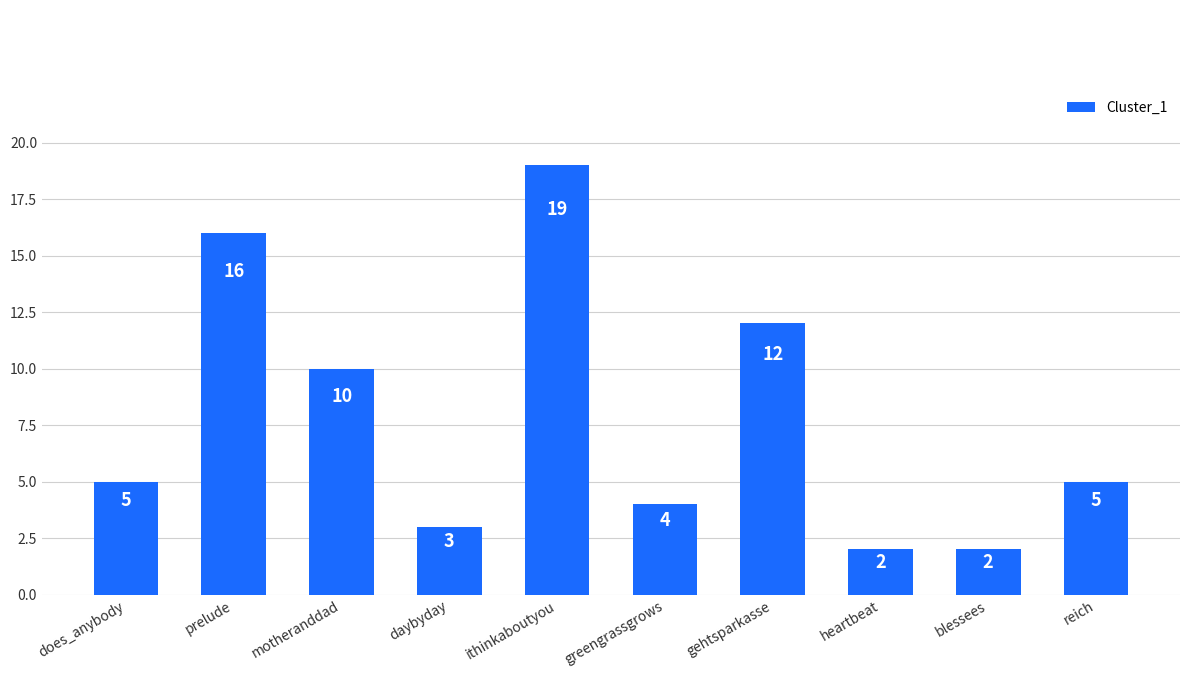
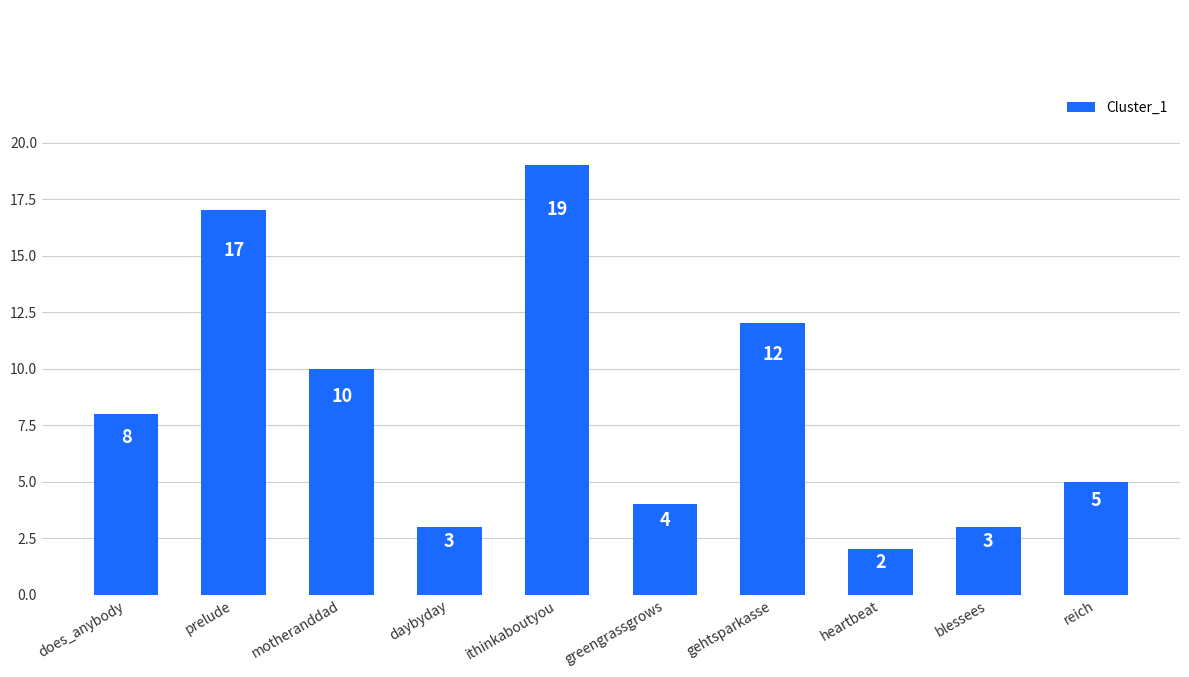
  {
-   "does_anybody": 5,
-   "prelude": 16,
+   "does_anybody": 8,
+   "prelude": 17,
    "motheranddad": 10,
    "daybyday": 3,
    "ithinkaboutyou": 19,
    "greengrassgrows": 4,
    "gehtsparkasse": 12,
    "heartbeat": 2,
-   "blessees": 2,
+   "blessees": 3,
    "reich": 5
  }
